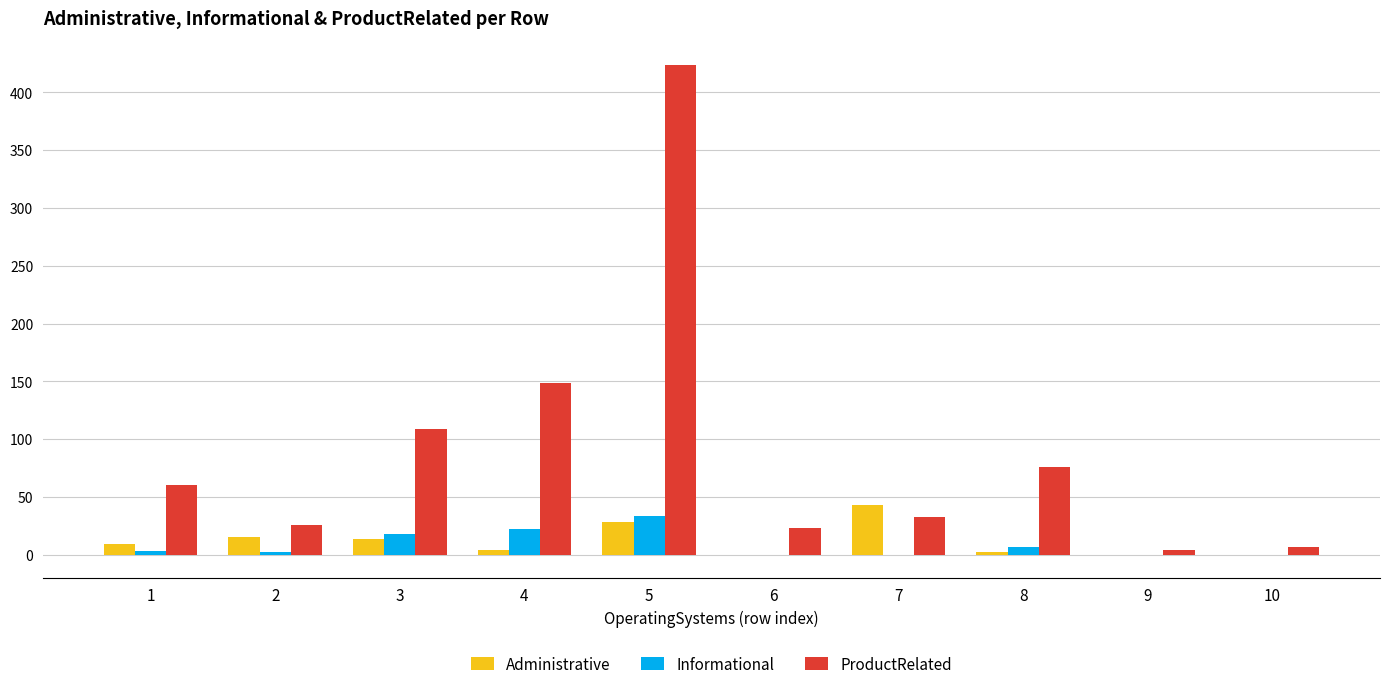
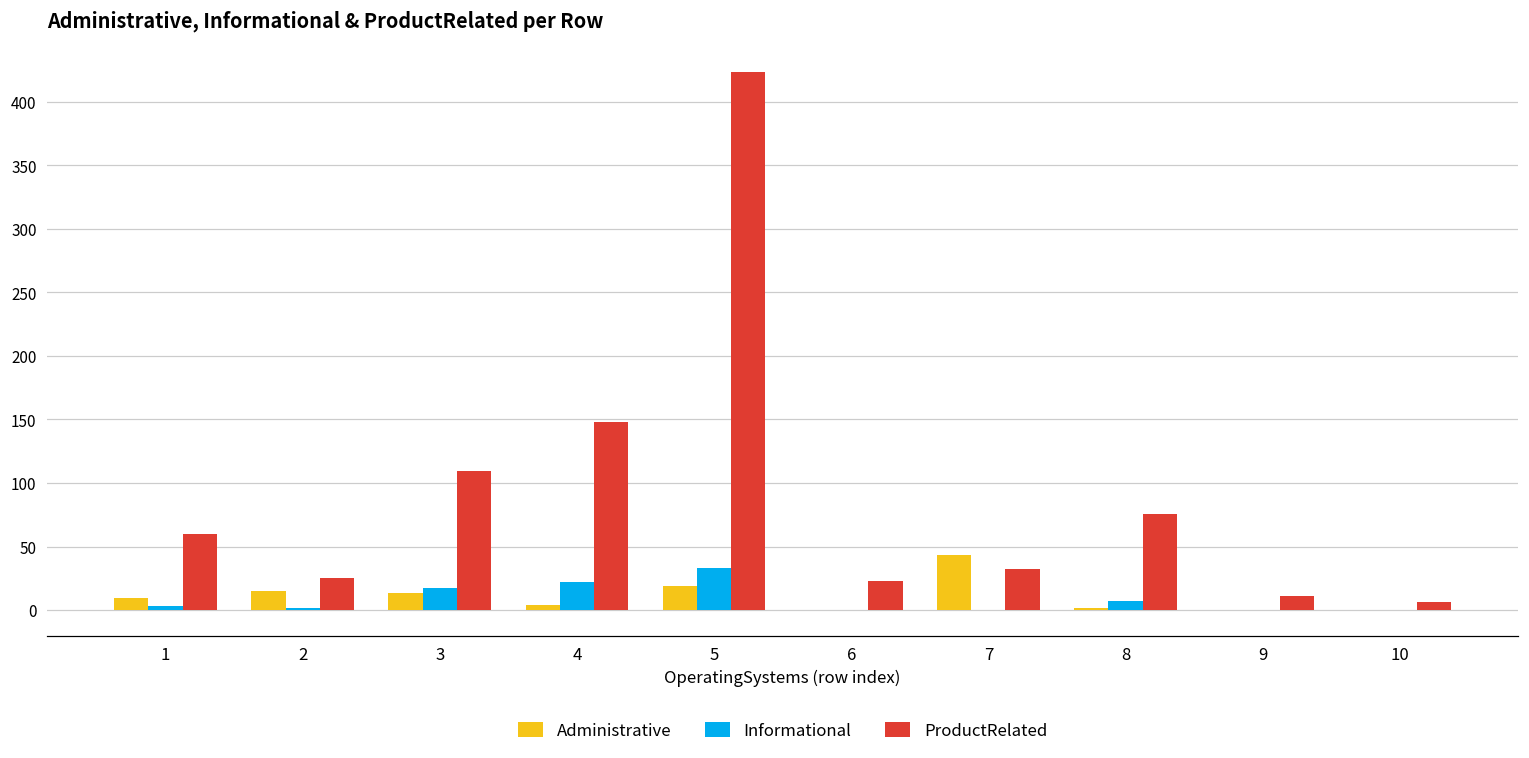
  {
    "Administrative": {
      "1": 9,
      "2": 15,
      "3": 13,
      "4": 4,
-     "5": 28,
+     "5": 19,
      "7": 43
    },
    "Informational": {
      "1": 3,
      "3": 18,
      "4": 22,
      "5": 33,
      "8": 7
    },
    "ProductRelated": {
      "1": 60,
      "2": 25,
      "3": 109,
      "4": 148,
      "5": 423,
      "6": 23,
      "7": 32,
      "8": 76,
-     "9": 4,
+     "9": 11,
      "10": 6
    }
  }
